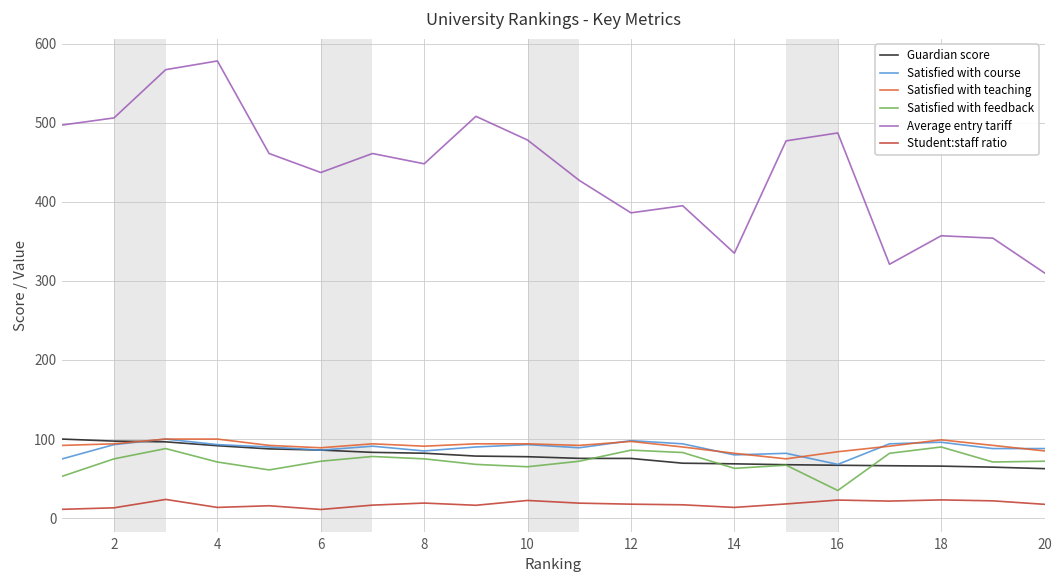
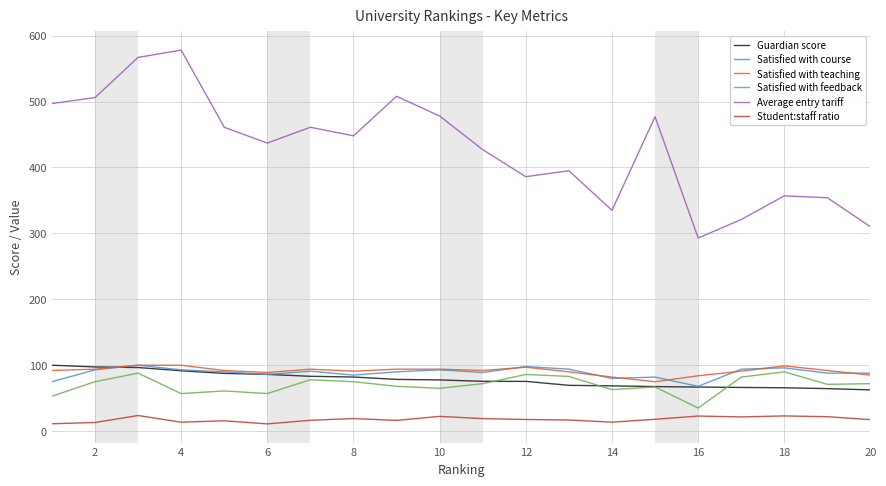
  {
    "Guardian score": {
      "10": 80,
      "12": 80,
      "14": 70,
      "18": 70,
      "20": 60
    },
    "Satisfied with feedback": {
      "2": 80,
-     "4": 70,
-     "6": 70,
+     "4": 60,
+     "6": 60,
      "8": 80,
      "10": 70,
      "12": 90,
      "14": 60,
      "16": 40,
      "18": 90,
      "20": 70
    },
    "Average entry tariff": {
      "2": 510,
      "4": 580,
      "6": 440,
      "8": 450,
      "10": 480,
      "12": 390,
      "14": 340,
-     "16": 490,
+     "16": 290,
      "18": 360,
      "20": 310
    }
  }
